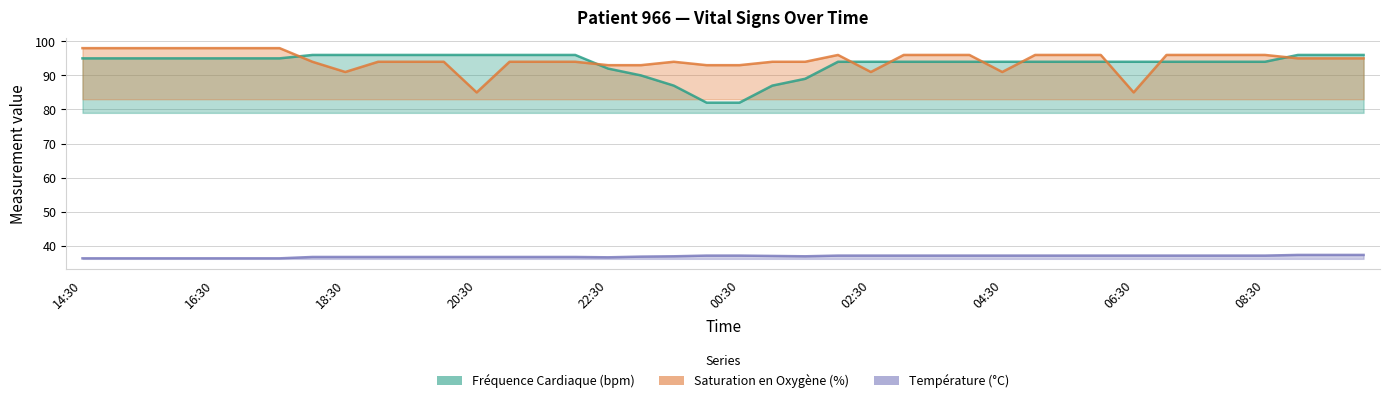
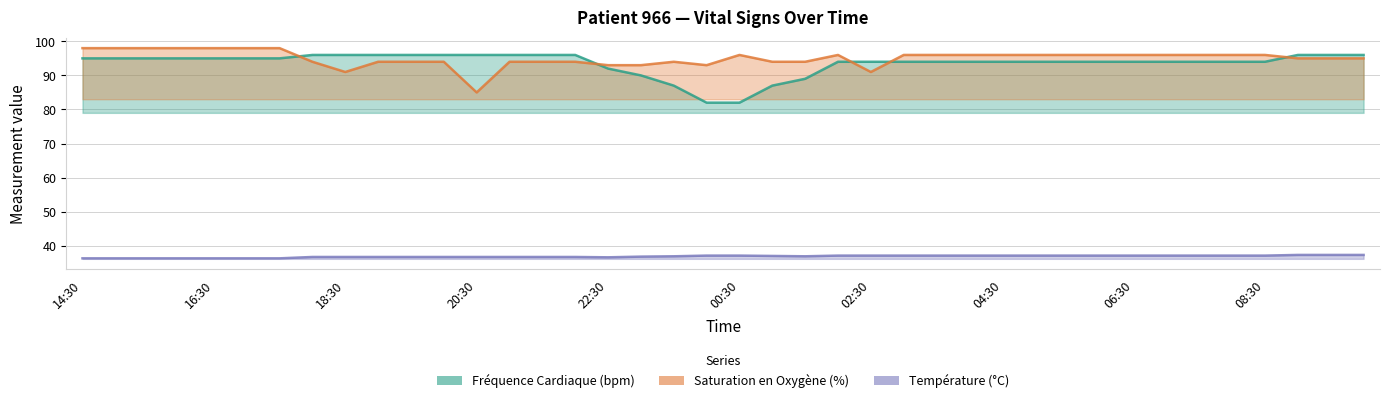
  {
    "Saturation en Oxygène (%)": {
      "14:30": 98,
      "16:30": 98,
      "18:30": 91,
      "20:30": 85,
      "22:30": 93,
-     "00:30": 93,
+     "00:30": 96,
      "02:30": 91,
-     "04:30": 91,
-     "06:30": 85,
+     "04:30": 96,
+     "06:30": 96,
      "08:30": 96
    }
  }
